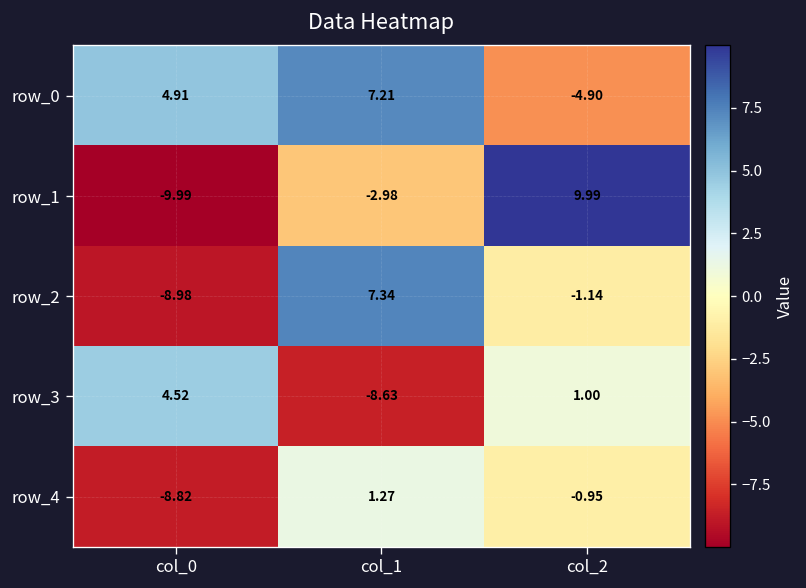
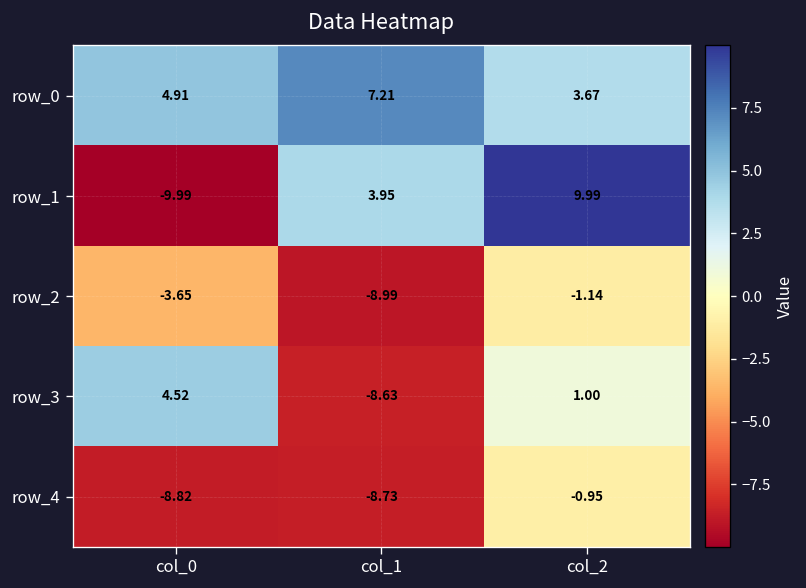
  {
    "row_0": {
      "col_0": 4.91,
      "col_1": 7.21,
-     "col_2": -4.90
+     "col_2": 3.67
    },
    "row_1": {
      "col_0": -9.99,
-     "col_1": -2.98,
+     "col_1": 3.95,
      "col_2": 9.99
    },
    "row_2": {
-     "col_0": -8.98,
-     "col_1": 7.34,
+     "col_0": -3.65,
+     "col_1": -8.99,
      "col_2": -1.14
    },
    "row_3": {
      "col_0": 4.52,
      "col_1": -8.63,
      "col_2": 1.00
    },
    "row_4": {
      "col_0": -8.82,
-     "col_1": 1.27,
+     "col_1": -8.73,
      "col_2": -0.95
    }
  }
